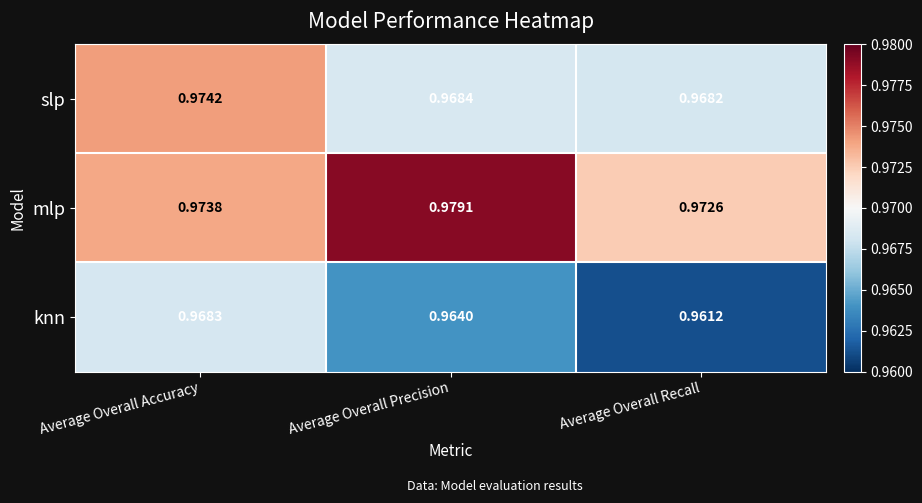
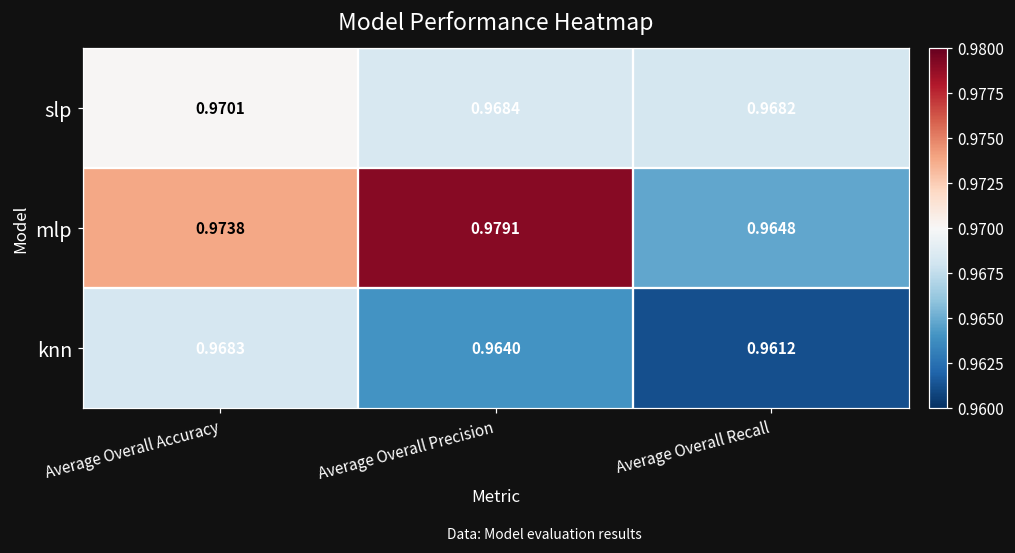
  {
    "slp": {
-     "Average Overall Accuracy": 0.9742
+     "Average Overall Accuracy": 0.9701
    },
    "mlp": {
      "Average Overall Accuracy": 0.9738,
      "Average Overall Precision": 0.9791,
-     "Average Overall Recall": 0.9726
+     "Average Overall Recall": 0.9648
    },
    "knn": {
      "Average Overall Precision": 0.9640,
      "Average Overall Recall": 0.9612
    }
  }
